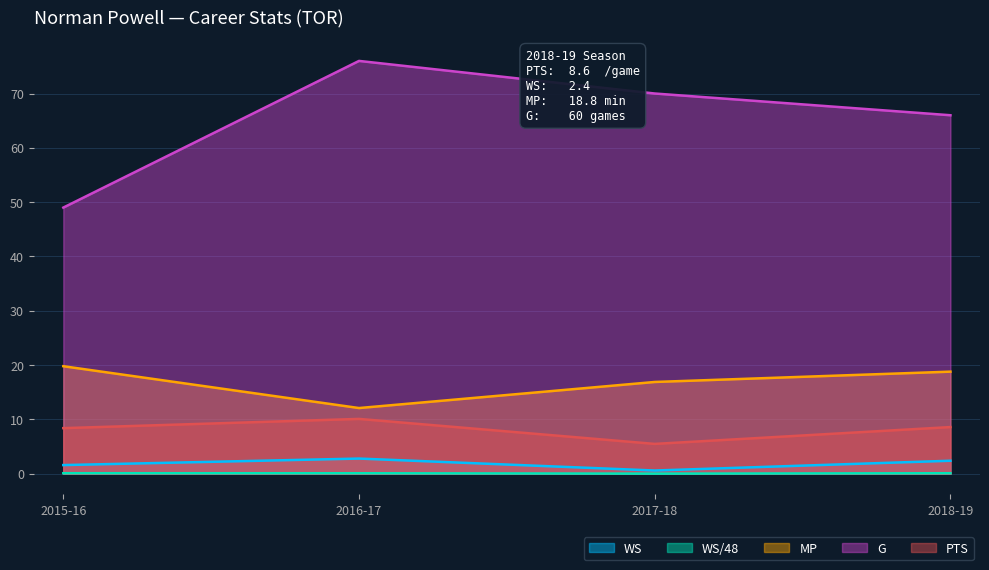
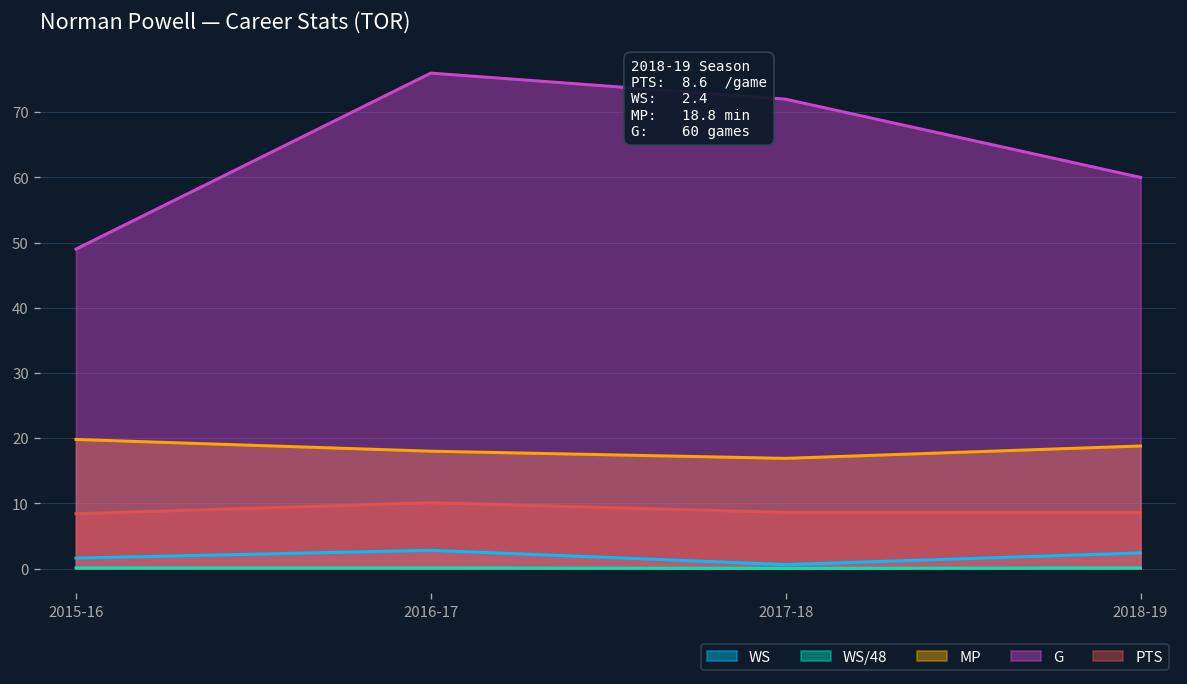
  {
    "MP": {
      "2015-16": 20,
-     "2016-17": 12,
+     "2016-17": 18,
      "2017-18": 17,
      "2018-19": 19
    },
    "G": {
      "2015-16": 49,
      "2016-17": 76,
-     "2017-18": 70,
-     "2018-19": 66
+     "2017-18": 72,
+     "2018-19": 60
    },
    "PTS": {
      "2015-16": 8,
      "2016-17": 10,
-     "2017-18": 6,
+     "2017-18": 9,
      "2018-19": 9
    }
  }
